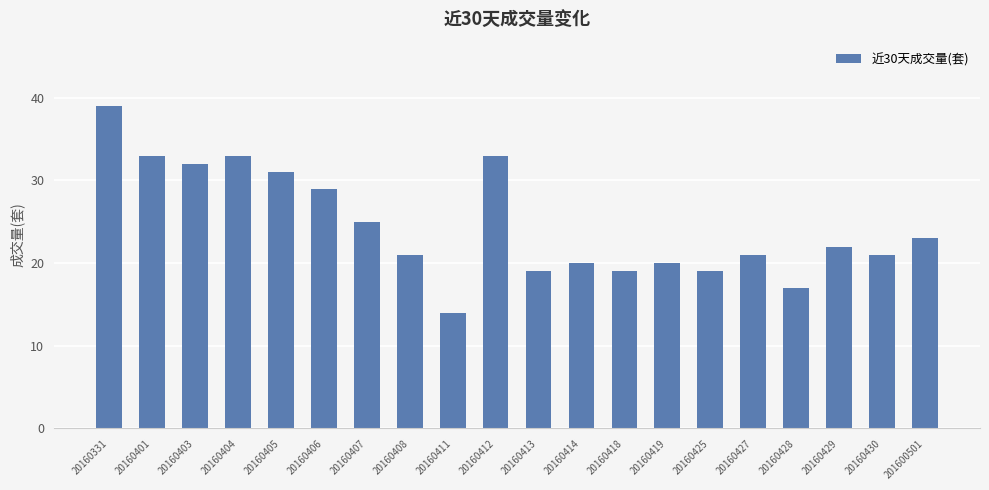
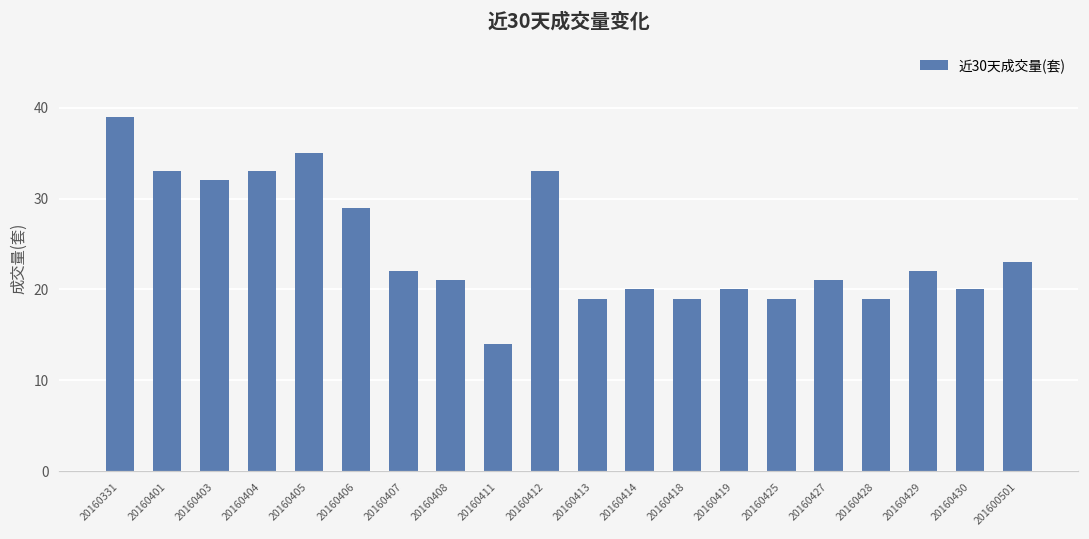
  {
    "20160331": 39,
    "20160401": 33,
    "20160403": 32,
    "20160404": 33,
-   "20160405": 31,
+   "20160405": 35,
    "20160406": 29,
-   "20160407": 25,
+   "20160407": 22,
    "20160408": 21,
    "20160411": 14,
    "20160412": 33,
    "20160413": 19,
    "20160414": 20,
    "20160418": 19,
    "20160419": 20,
    "20160425": 19,
    "20160427": 21,
-   "20160428": 17,
+   "20160428": 19,
    "20160429": 22,
-   "20160430": 21,
+   "20160430": 20,
    "201600501": 23
  }
